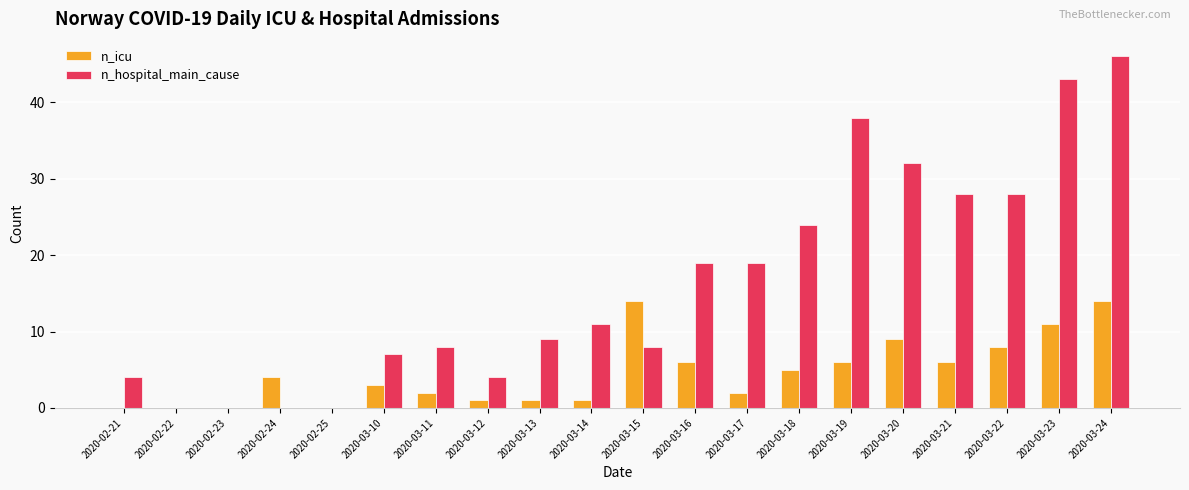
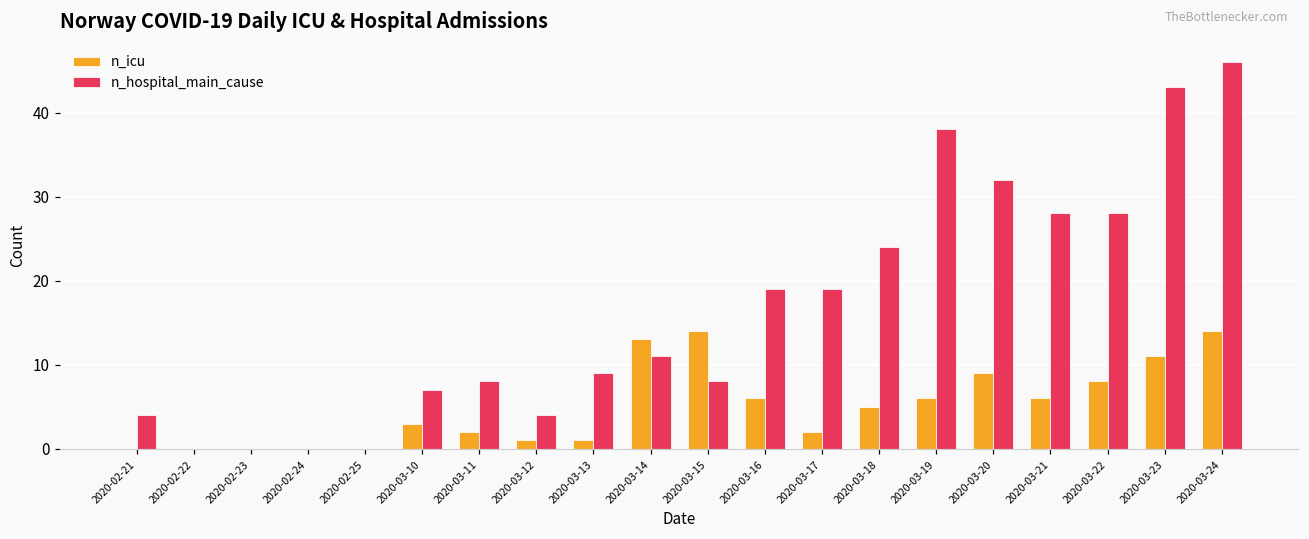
  {
    "n_icu": {
      "2020-02-21": 0,
      "2020-02-22": 0,
      "2020-02-23": 0,
-     "2020-02-24": 4,
+     "2020-02-24": 0,
      "2020-02-25": 0,
      "2020-03-10": 3,
      "2020-03-11": 2,
      "2020-03-12": 1,
      "2020-03-13": 1,
-     "2020-03-14": 1,
+     "2020-03-14": 13,
      "2020-03-15": 14,
      "2020-03-16": 6,
      "2020-03-17": 2,
      "2020-03-18": 5,
      "2020-03-19": 6,
      "2020-03-20": 9,
      "2020-03-21": 6,
      "2020-03-22": 8,
      "2020-03-23": 11,
      "2020-03-24": 14
    },
    "n_hospital_main_cause": {
      "2020-02-21": 4,
      "2020-02-22": 0,
      "2020-02-23": 0,
      "2020-02-24": 0,
      "2020-02-25": 0,
      "2020-03-10": 7,
      "2020-03-11": 8,
      "2020-03-12": 4,
      "2020-03-13": 9,
      "2020-03-14": 11,
      "2020-03-15": 8,
      "2020-03-16": 19,
      "2020-03-17": 19,
      "2020-03-18": 24,
      "2020-03-19": 38,
      "2020-03-20": 32,
      "2020-03-21": 28,
      "2020-03-22": 28,
      "2020-03-23": 43,
      "2020-03-24": 46
    }
  }
